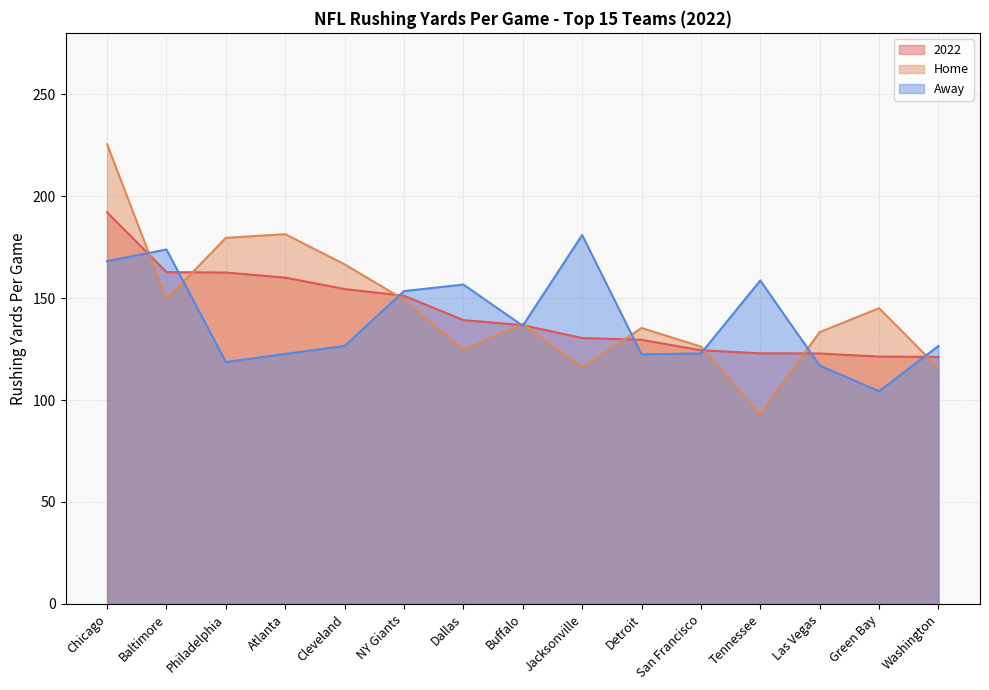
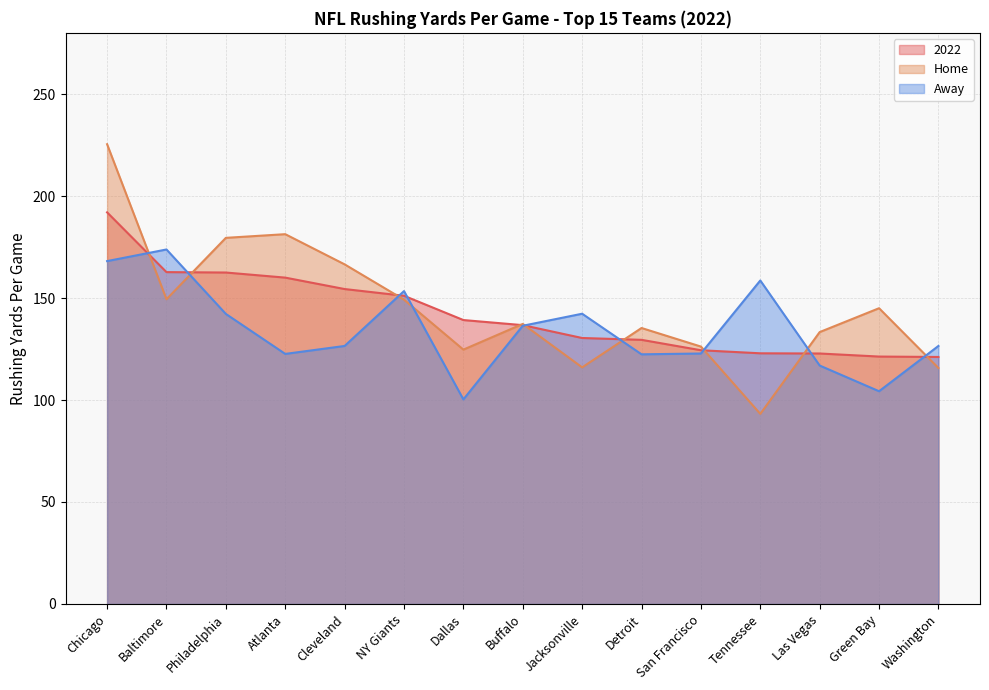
  {
    "Away": {
      "Chicago": 168,
      "Baltimore": 174,
-     "Philadelphia": 119,
+     "Philadelphia": 142,
      "Atlanta": 123,
      "Cleveland": 127,
      "NY Giants": 153,
-     "Dallas": 157,
-     "Jacksonville": 181,
+     "Dallas": 100,
+     "Jacksonville": 142,
      "Detroit": 122,
      "San Francisco": 123,
      "Tennessee": 159,
      "Las Vegas": 117,
      "Green Bay": 104,
      "Washington": 127
    }
  }
